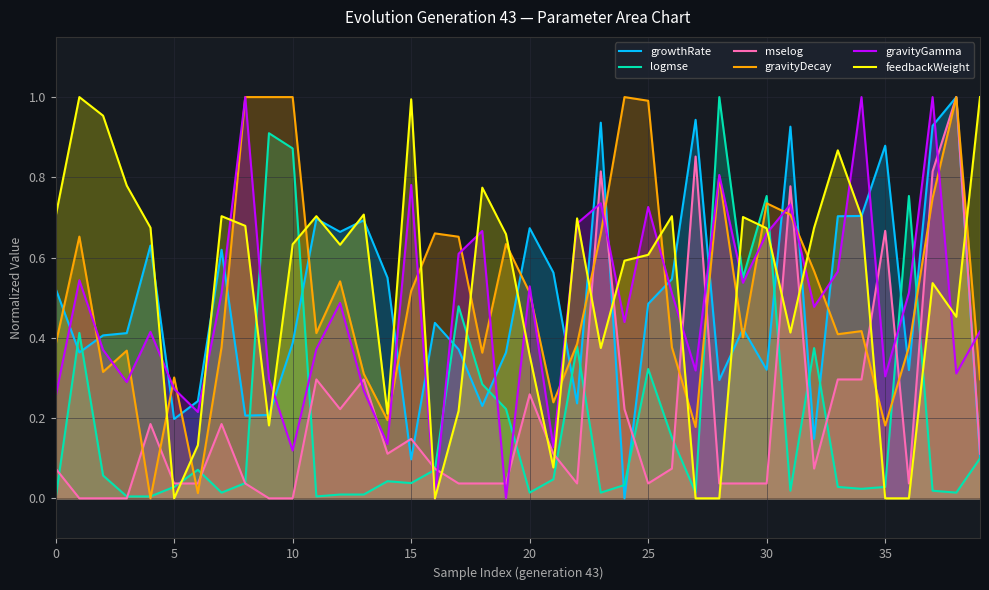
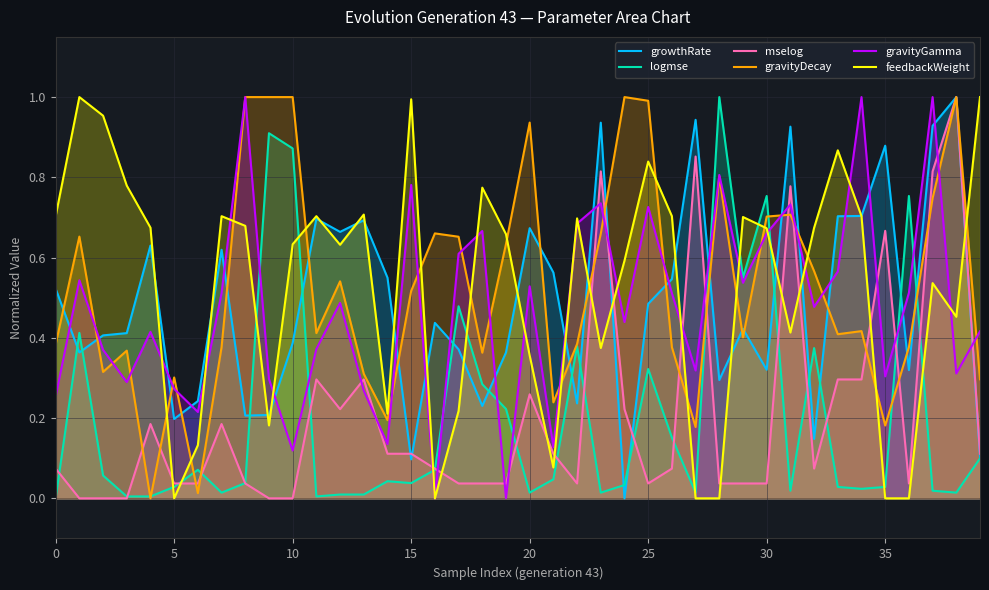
  {
    "growthRate": {
      "0": 0.52,
      "5": 0.20,
      "10": 0.39,
      "15": 0.10,
      "20": 0.67,
      "25": 0.48,
      "30": 0.32,
      "35": 0.88
    },
    "logmse": {
      "0": 0.00,
      "5": 0.03,
      "10": 0.87,
      "15": 0.04,
      "20": 0.01,
      "25": 0.32,
      "30": 0.75,
      "35": 0.03
    },
    "mselog": {
      "0": 0.07,
      "5": 0.04,
      "10": 0.00,
-     "15": 0.15,
+     "15": 0.11,
      "20": 0.26,
      "25": 0.04,
      "30": 0.04,
      "35": 0.67
    },
    "gravityDecay": {
      "0": 0.38,
      "5": 0.30,
      "10": 1.00,
      "15": 0.52,
-     "20": 0.51,
+     "20": 0.94,
      "25": 0.99,
-     "30": 0.74,
+     "30": 0.70,
      "35": 0.18
    },
    "gravityGamma": {
      "0": 0.25,
      "5": 0.27,
      "10": 0.12,
      "15": 0.78,
      "20": 0.53,
      "25": 0.73,
      "30": 0.66,
      "35": 0.30
    },
    "feedbackWeight": {
      "0": 0.70,
      "5": 0.00,
      "10": 0.63,
      "15": 0.99,
      "20": 0.36,
-     "25": 0.61,
+     "25": 0.84,
      "30": 0.67,
      "35": 0.00
    }
  }
